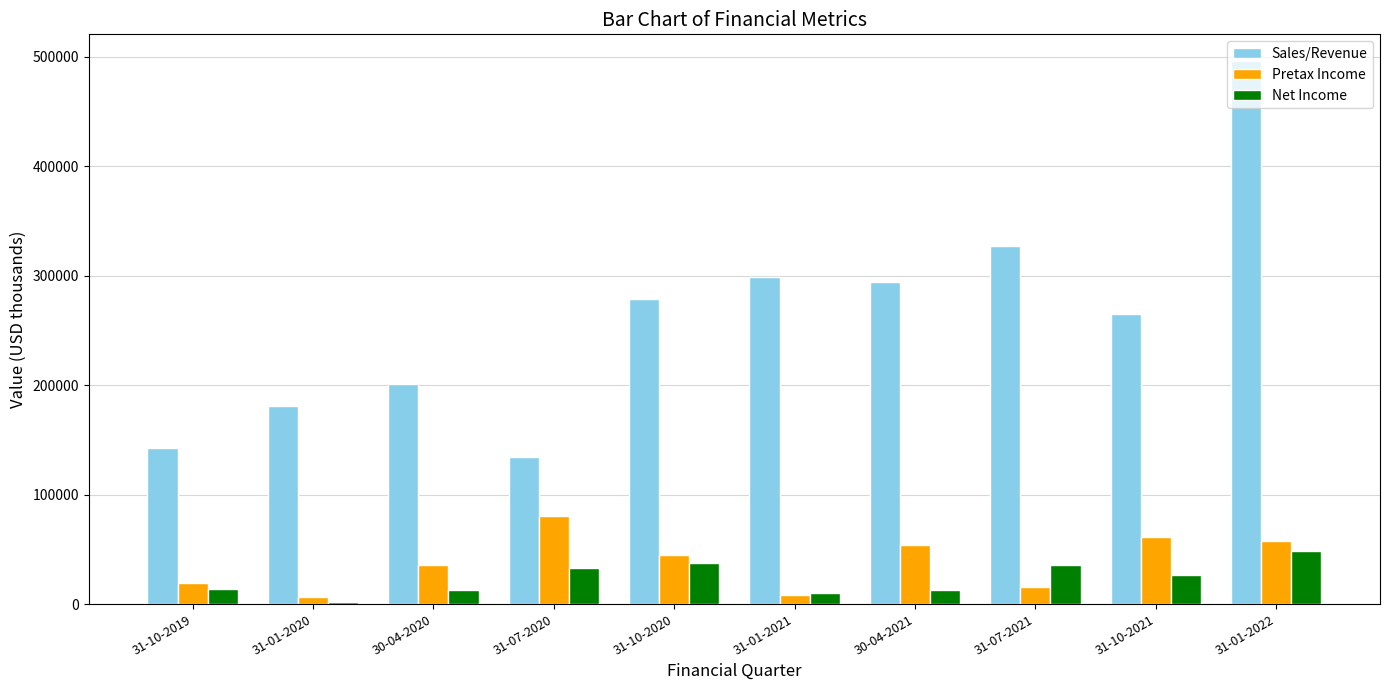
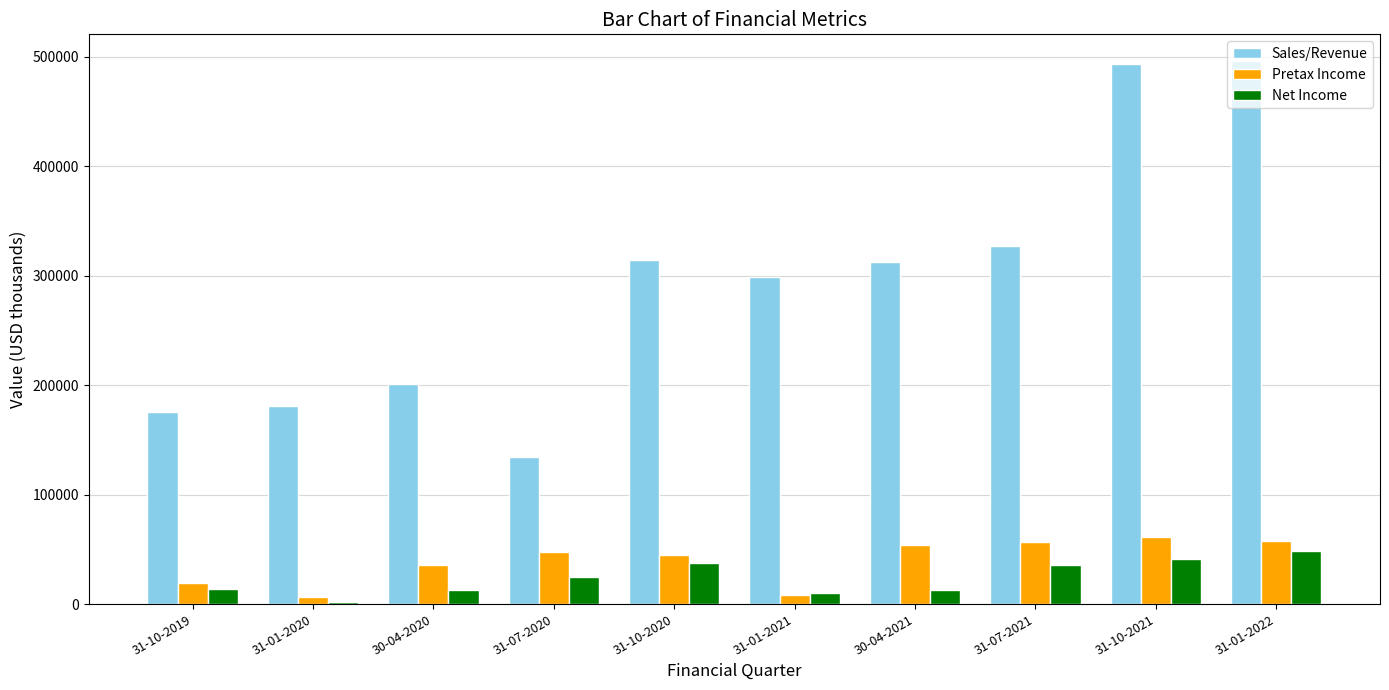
  {
    "Sales/Revenue": {
-     "31-10-2019": 142000,
+     "31-10-2019": 175000,
      "31-01-2020": 181000,
      "30-04-2020": 201000,
      "31-07-2020": 134000,
-     "31-10-2020": 279000,
+     "31-10-2020": 314000,
      "31-01-2021": 299000,
-     "30-04-2021": 294000,
+     "30-04-2021": 312000,
      "31-07-2021": 327000,
-     "31-10-2021": 265000
+     "31-10-2021": 493000
    },
    "Pretax Income": {
      "31-10-2019": 19000,
      "31-01-2020": 6000,
      "30-04-2020": 36000,
-     "31-07-2020": 81000,
+     "31-07-2020": 47000,
      "31-10-2020": 45000,
      "31-01-2021": 8000,
      "30-04-2021": 54000,
-     "31-07-2021": 16000,
+     "31-07-2021": 57000,
      "31-10-2021": 61000,
      "31-01-2022": 58000
    },
    "Net Income": {
      "31-10-2019": 14000,
      "31-01-2020": 2000,
      "30-04-2020": 13000,
-     "31-07-2020": 33000,
+     "31-07-2020": 25000,
      "31-10-2020": 38000,
      "31-01-2021": 10000,
      "30-04-2021": 13000,
      "31-07-2021": 36000,
-     "31-10-2021": 27000,
+     "31-10-2021": 41000,
      "31-01-2022": 49000
    }
  }
